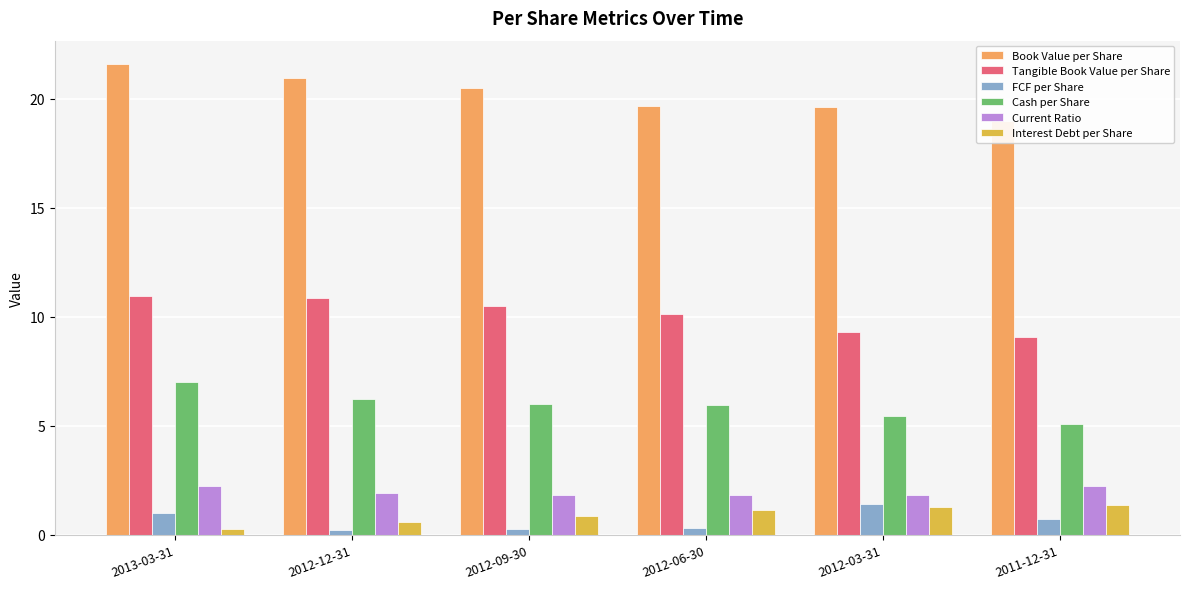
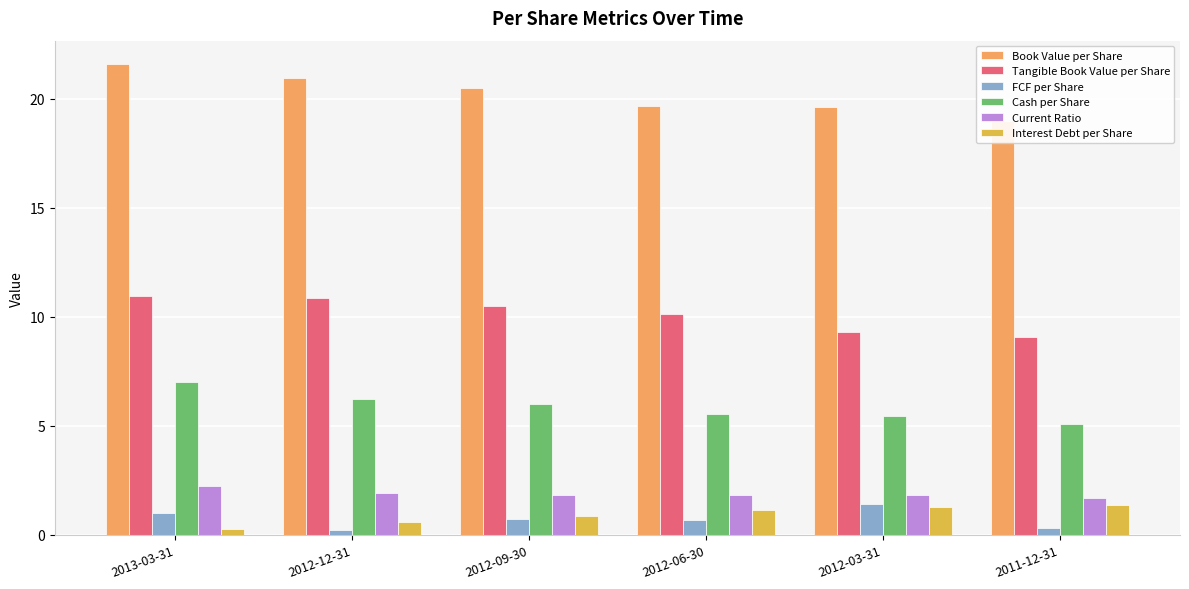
  {
    "Tangible Book Value per Share": {
      "2013-03-31": 11.0,
      "2012-12-31": 10.9,
      "2012-09-30": 10.5,
      "2012-06-30": 10.1,
      "2012-03-31": 9.3,
      "2011-12-31": 9.1
    },
    "FCF per Share": {
      "2013-03-31": 1.0,
      "2012-12-31": 0.2,
-     "2012-09-30": 0.3,
-     "2012-06-30": 0.3,
+     "2012-09-30": 0.7,
+     "2012-06-30": 0.7,
      "2012-03-31": 1.4,
-     "2011-12-31": 0.7
+     "2011-12-31": 0.3
    },
    "Cash per Share": {
      "2013-03-31": 7.0,
      "2012-12-31": 6.2,
      "2012-09-30": 6.0,
-     "2012-06-30": 6.0,
+     "2012-06-30": 5.5,
      "2012-03-31": 5.5,
      "2011-12-31": 5.1
    },
    "Current Ratio": {
      "2013-03-31": 2.2,
      "2012-12-31": 1.9,
      "2012-09-30": 1.8,
      "2012-06-30": 1.8,
      "2012-03-31": 1.8,
-     "2011-12-31": 2.2
+     "2011-12-31": 1.7
    }
  }
